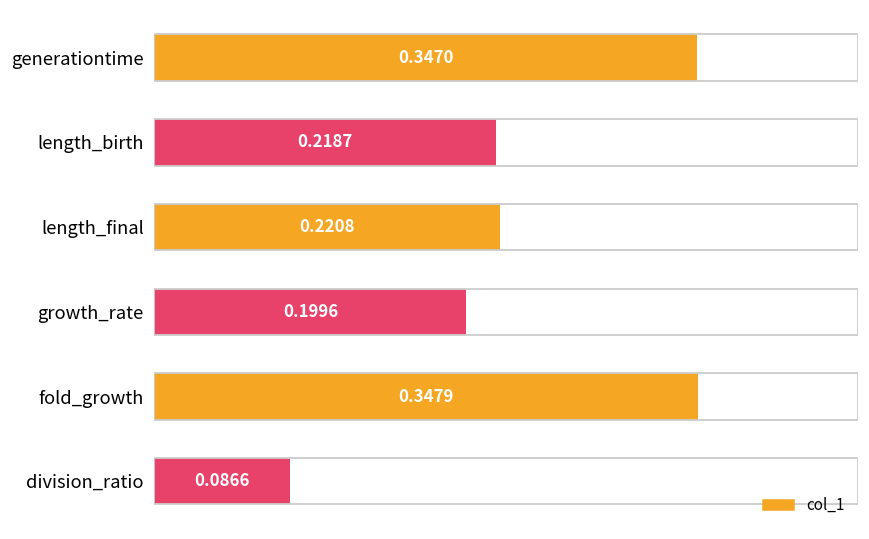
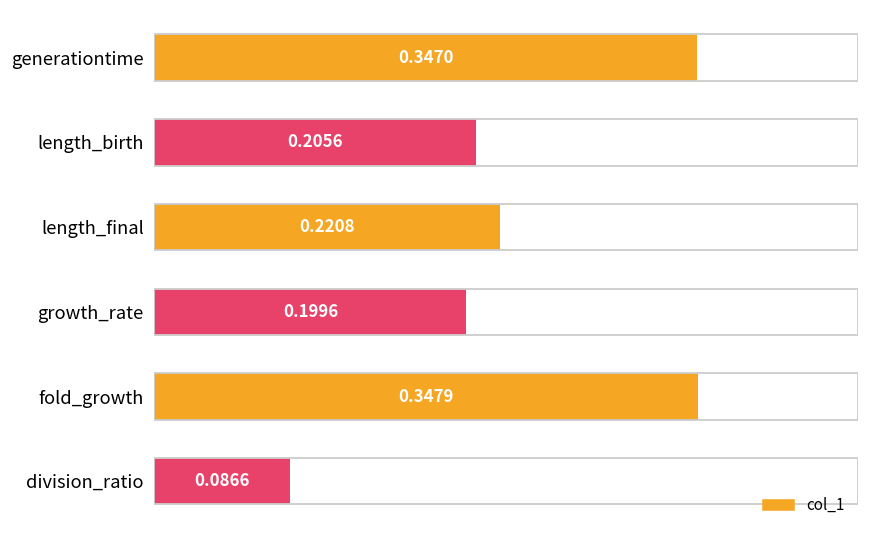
  {
    "generationtime": 0.3470,
-   "length_birth": 0.2187,
+   "length_birth": 0.2056,
    "length_final": 0.2208,
    "growth_rate": 0.1996,
    "fold_growth": 0.3479,
    "division_ratio": 0.0866
  }
